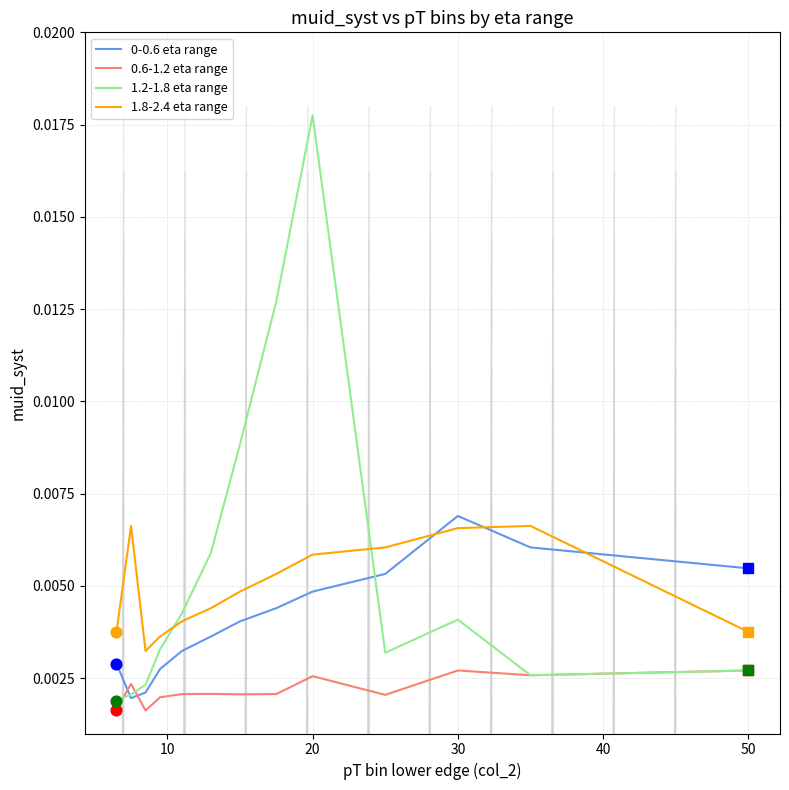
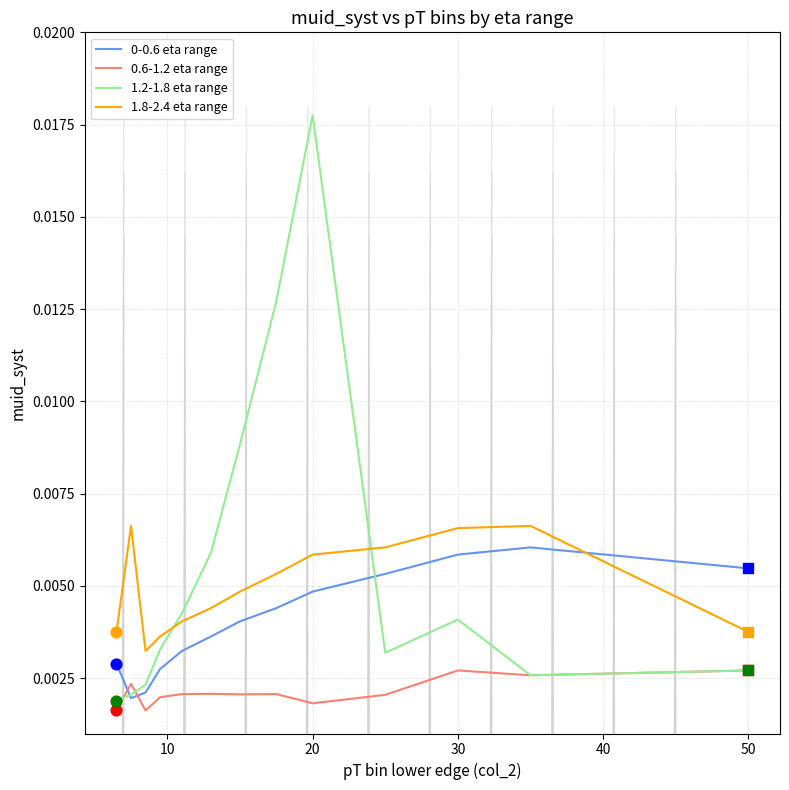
  {
    "0-0.6 eta range": {
      "20": 0.0048,
-     "30": 0.0069
+     "30": 0.0058
    },
    "0.6-1.2 eta range": {
-     "20": 0.0026,
+     "20": 0.0018,
      "30": 0.0027
    },
    "1.2-1.8 eta range": {
      "20": 0.0178,
      "30": 0.0041
    }
  }
